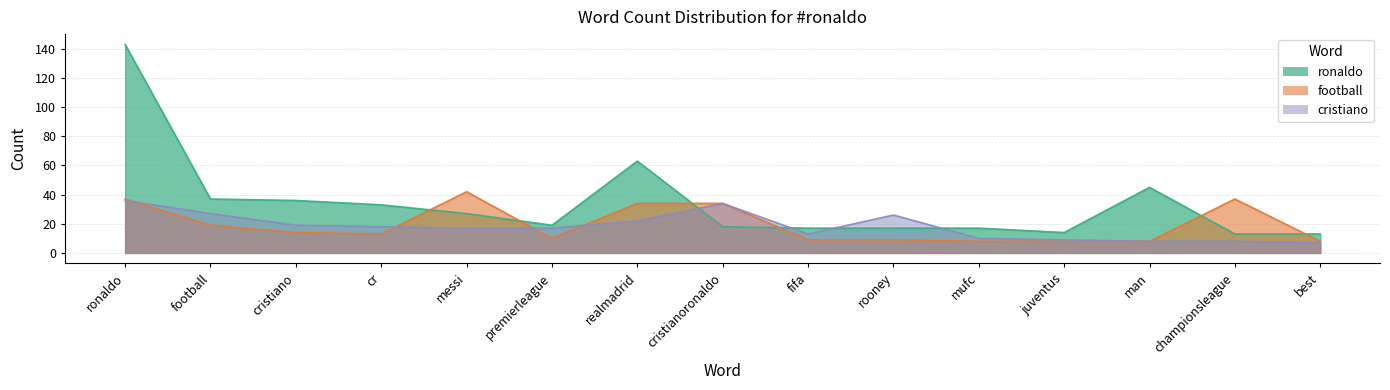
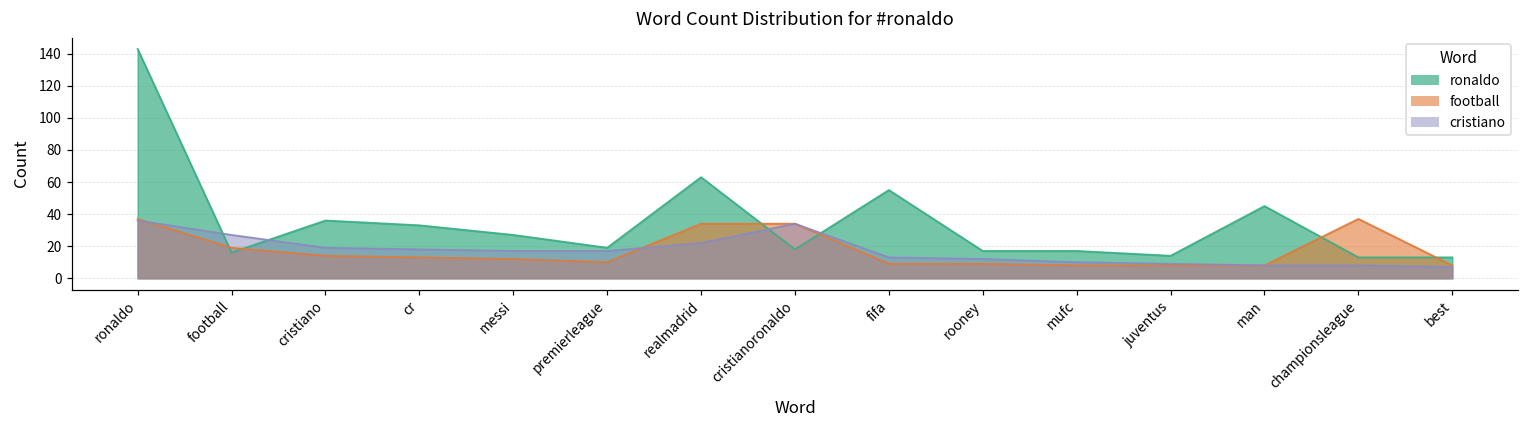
  {
    "ronaldo": {
      "ronaldo": 143,
-     "football": 37,
+     "football": 16,
      "cristiano": 36,
      "cr": 33,
      "messi": 27,
      "premierleague": 19,
      "realmadrid": 63,
      "cristianoronaldo": 18,
-     "fifa": 17,
+     "fifa": 55,
      "rooney": 17,
      "mufc": 17,
      "juventus": 14,
      "man": 45,
      "championsleague": 13,
      "best": 13
    },
    "football": {
      "football": 19,
      "cristiano": 14,
      "cr": 13,
-     "messi": 42,
+     "messi": 12,
      "premierleague": 10,
      "realmadrid": 34,
      "fifa": 9,
      "rooney": 9,
      "mufc": 8,
      "championsleague": 37
    },
    "cristiano": {
      "football": 27,
      "cristiano": 19,
      "cr": 18,
      "messi": 17,
      "premierleague": 17,
      "realmadrid": 22,
      "fifa": 13,
-     "rooney": 26,
+     "rooney": 12,
      "mufc": 10,
      "championsleague": 8
    }
  }
